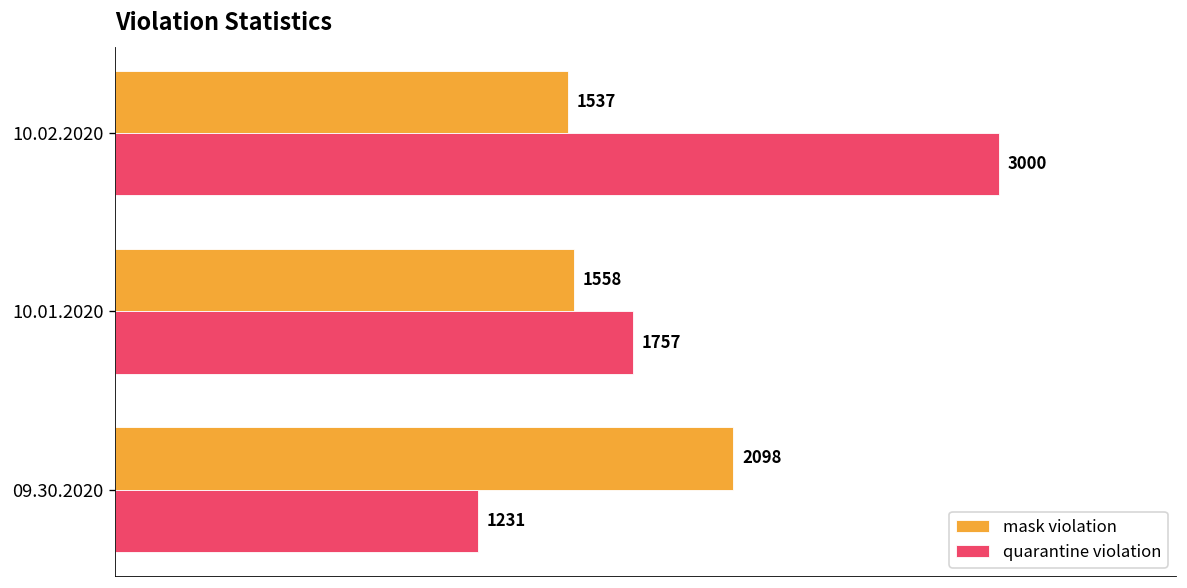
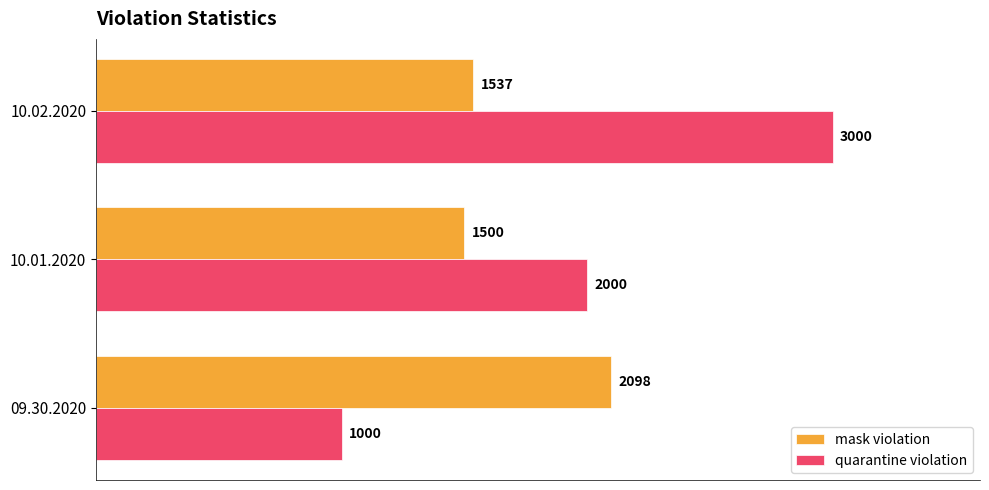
  {
    "mask violation": {
      "10.02.2020": 1537,
-     "10.01.2020": 1558,
+     "10.01.2020": 1500,
      "09.30.2020": 2098
    },
    "quarantine violation": {
      "10.02.2020": 3000,
-     "10.01.2020": 1757,
-     "09.30.2020": 1231
+     "10.01.2020": 2000,
+     "09.30.2020": 1000
    }
  }
